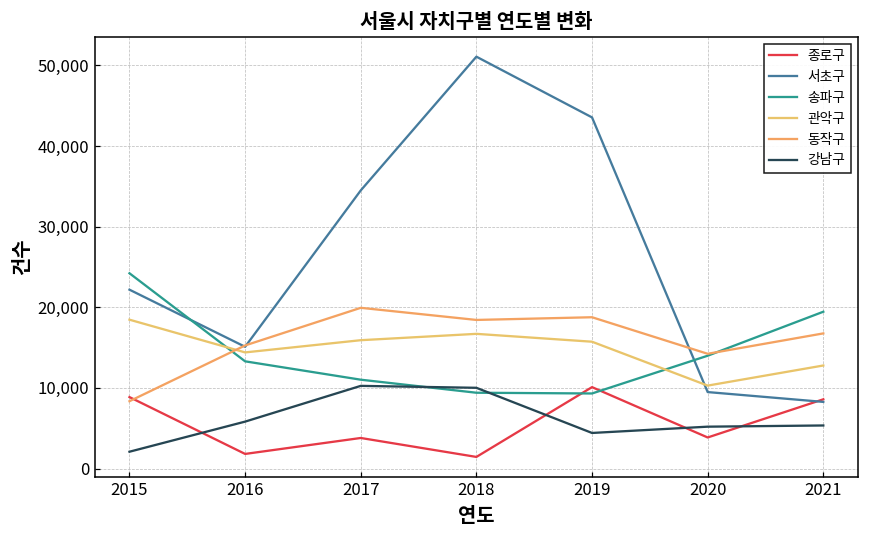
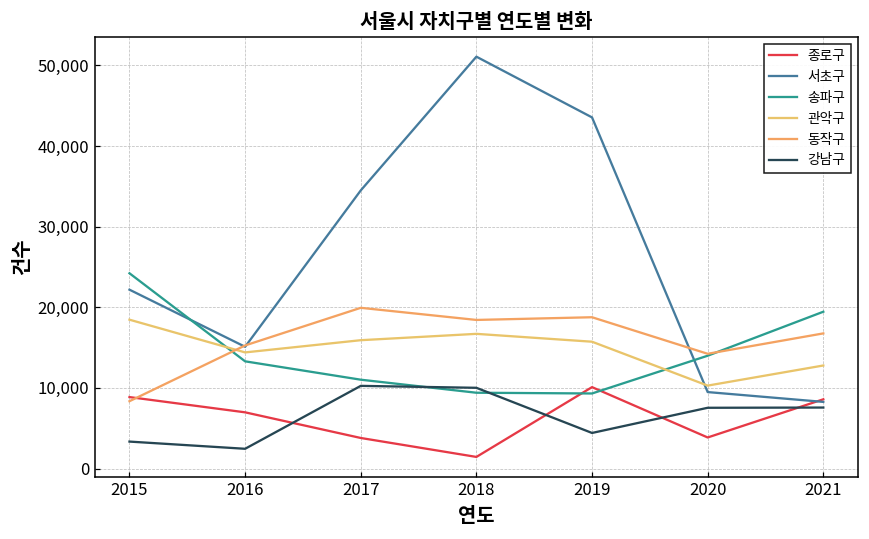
  {
    "종로구": {
      "2015": "9,000",
-     "2016": "2,000",
+     "2016": "7,000",
      "2017": "4,000",
      "2018": "1,000",
      "2019": "10,000",
      "2020": "4,000"
    },
    "강남구": {
-     "2015": "2,000",
-     "2016": "6,000",
+     "2015": "3,000",
+     "2016": "2,000",
      "2017": "10,000",
      "2018": "10,000",
      "2019": "4,000",
-     "2020": "5,000",
-     "2021": "5,000"
+     "2020": "8,000",
+     "2021": "8,000"
    }
  }
